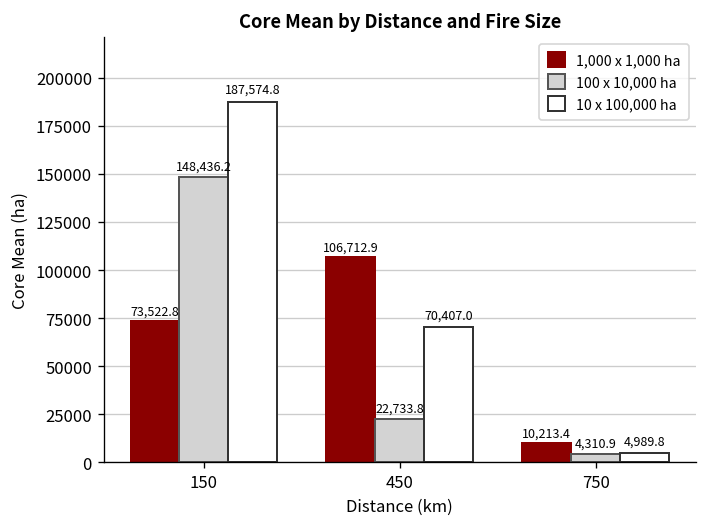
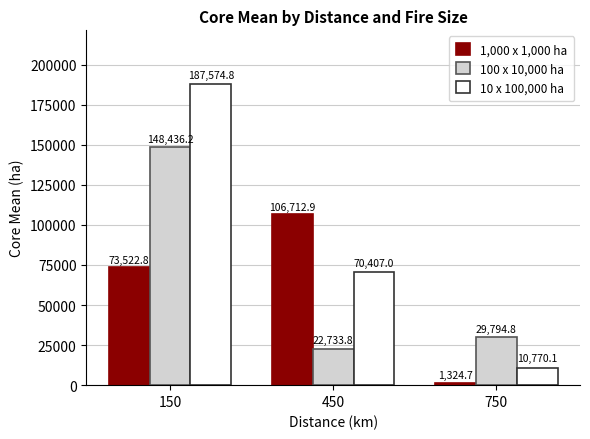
  {
    "1,000 x 1,000 ha": {
      "150": "73,522.8",
      "450": "106,712.9",
-     "750": "10,213.4"
+     "750": "1,324.7"
    },
    "100 x 10,000 ha": {
      "150": "148,436.2",
      "450": "22,733.8",
-     "750": "4,310.9"
+     "750": "29,794.8"
    },
    "10 x 100,000 ha": {
      "150": "187,574.8",
      "450": "70,407.0",
-     "750": "4,989.8"
+     "750": "10,770.1"
    }
  }
